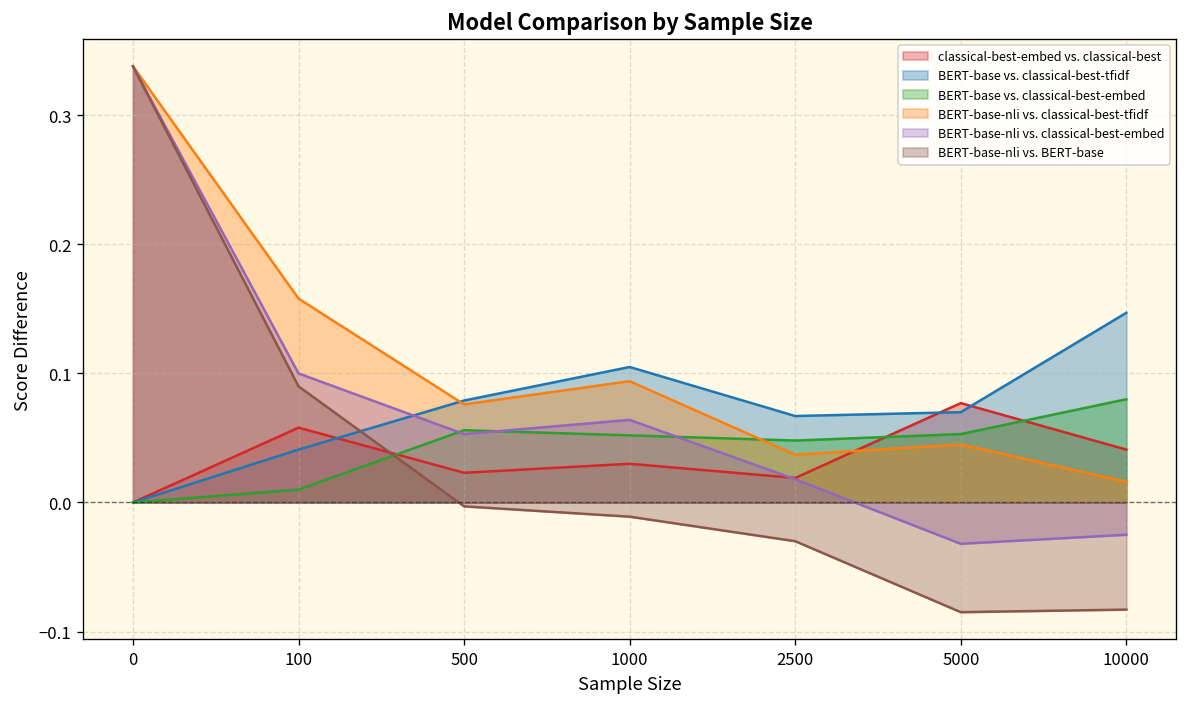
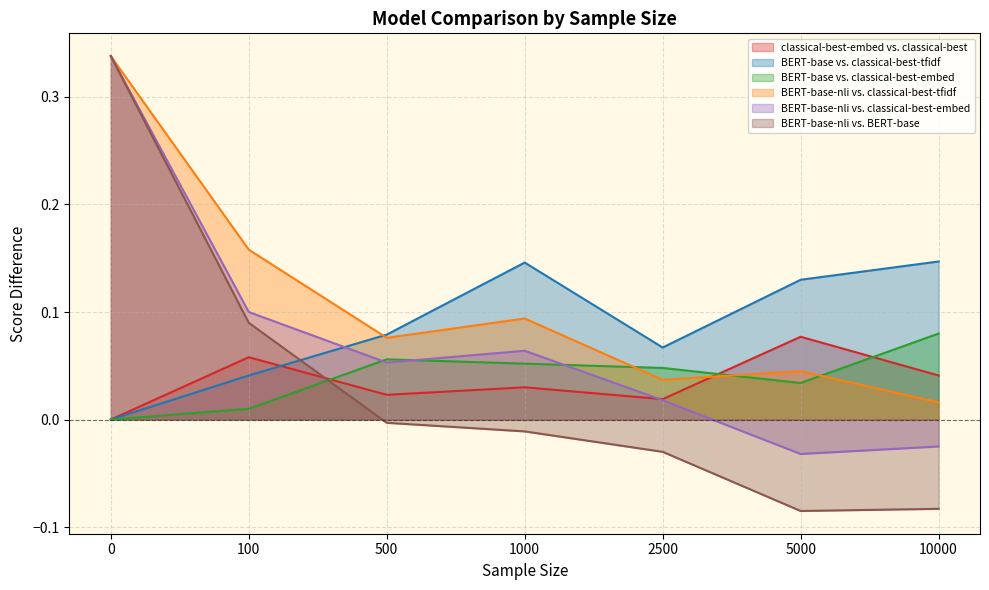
  {
    "BERT-base vs. classical-best-tfidf": {
      "100": 0.041,
      "500": 0.079,
-     "1000": 0.105,
+     "1000": 0.146,
      "2500": 0.067,
-     "5000": 0.07,
+     "5000": 0.13,
      "10000": 0.147
    },
    "BERT-base vs. classical-best-embed": {
      "100": 0.010,
      "500": 0.056,
      "1000": 0.052,
      "2500": 0.048,
-     "5000": 0.053,
+     "5000": 0.034,
      "10000": 0.080
    }
  }
